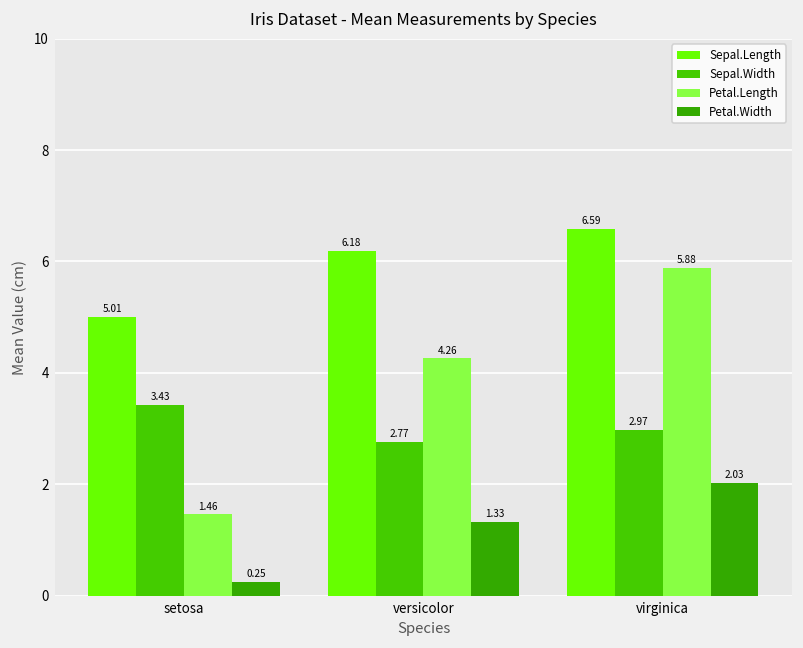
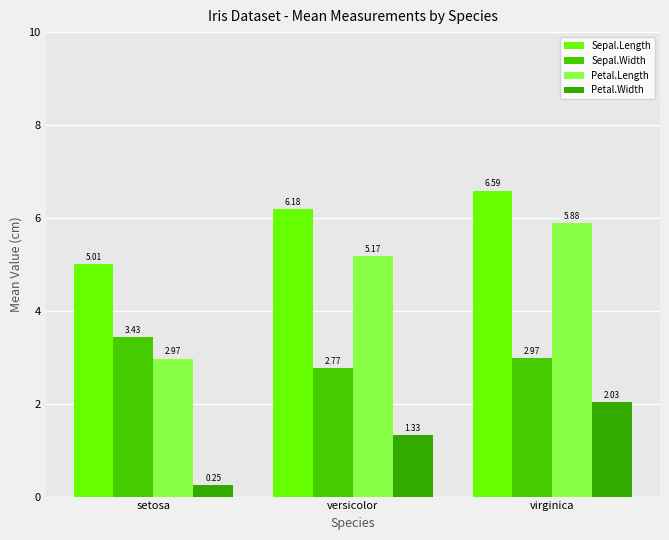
  {
    "Sepal.Length": {
      "setosa": 5.01,
      "versicolor": 6.18,
      "virginica": 6.59
    },
    "Petal.Length": {
-     "setosa": 1.46,
-     "versicolor": 4.26,
+     "setosa": 2.97,
+     "versicolor": 5.17,
      "virginica": 5.88
    }
  }
